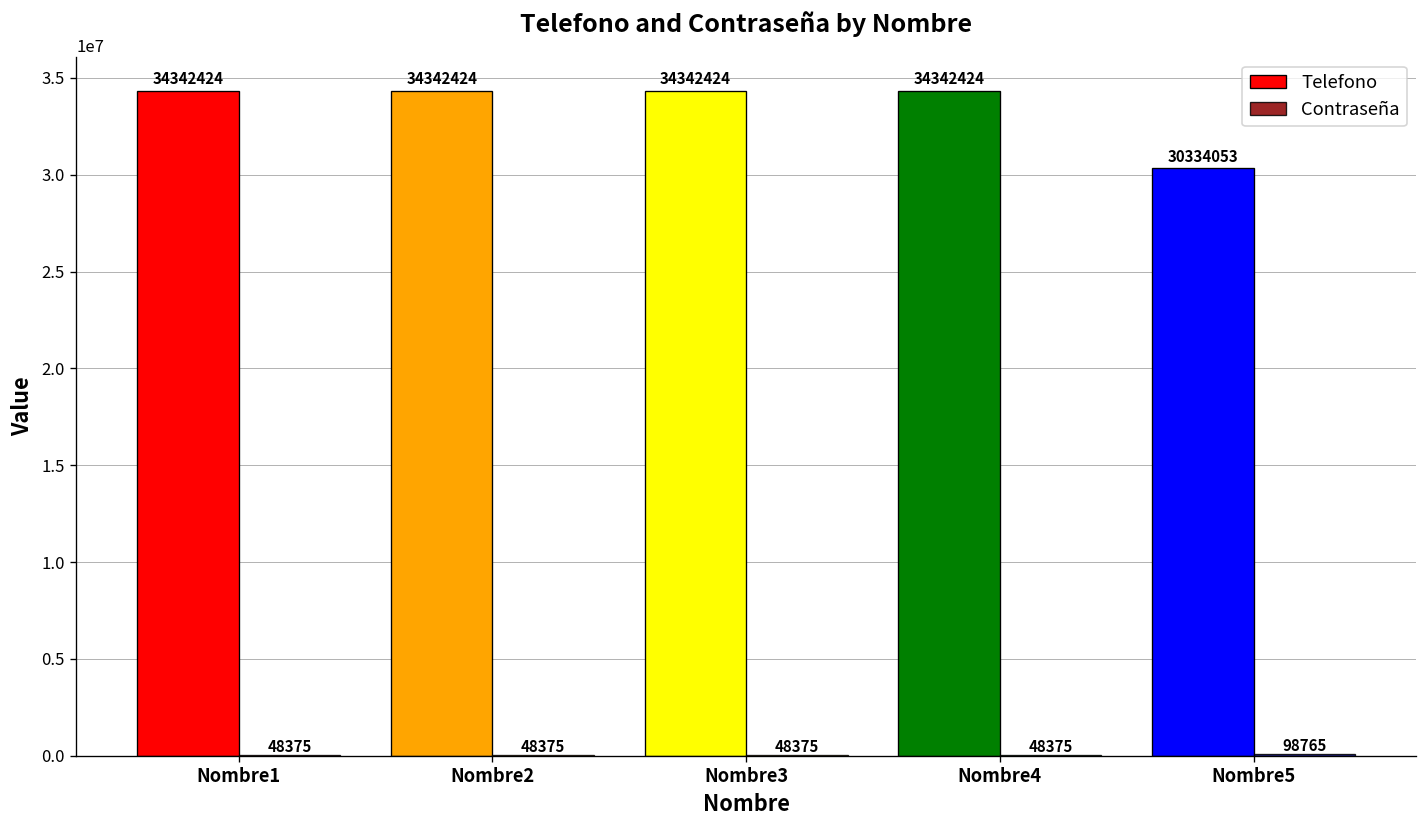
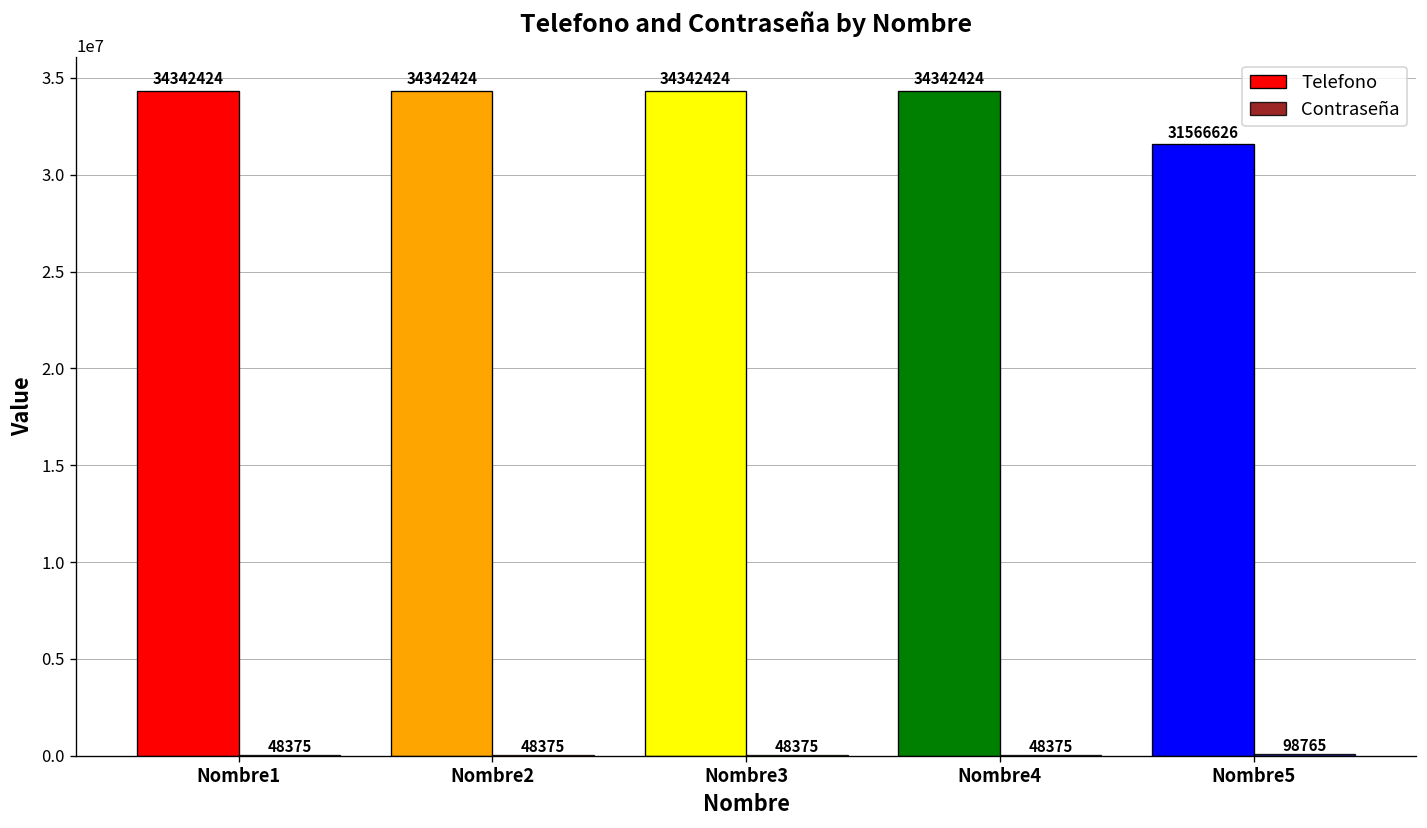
  {
    "Telefono": {
      "Nombre1": 34342424,
      "Nombre2": 34342424,
      "Nombre3": 34342424,
      "Nombre4": 34342424,
-     "Nombre5": 30334053
+     "Nombre5": 31566626
    },
    "Contraseña": {
      "Nombre1": 48375,
      "Nombre2": 48375,
      "Nombre3": 48375,
      "Nombre4": 48375,
      "Nombre5": 98765
    }
  }
